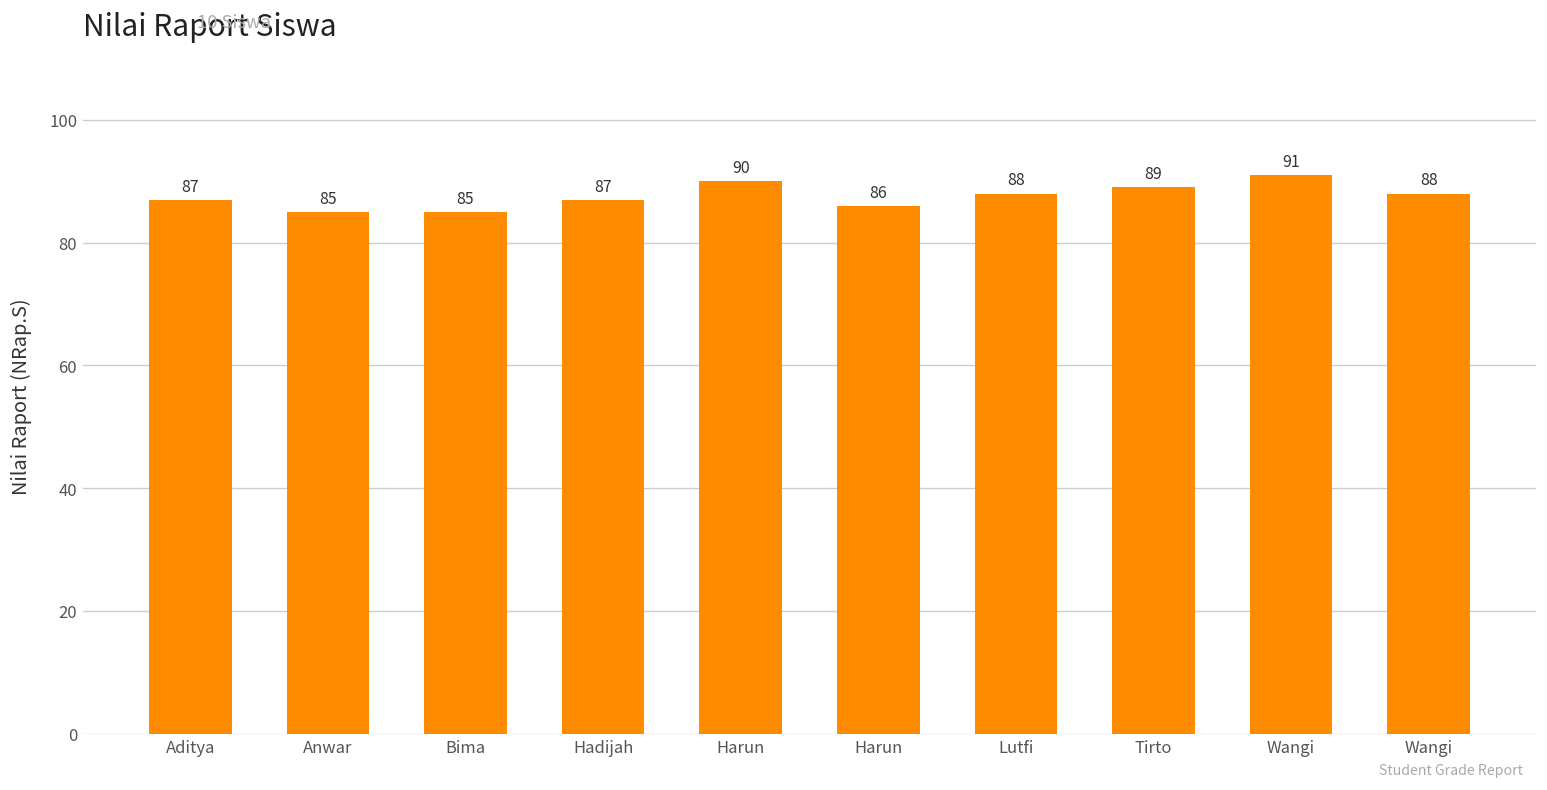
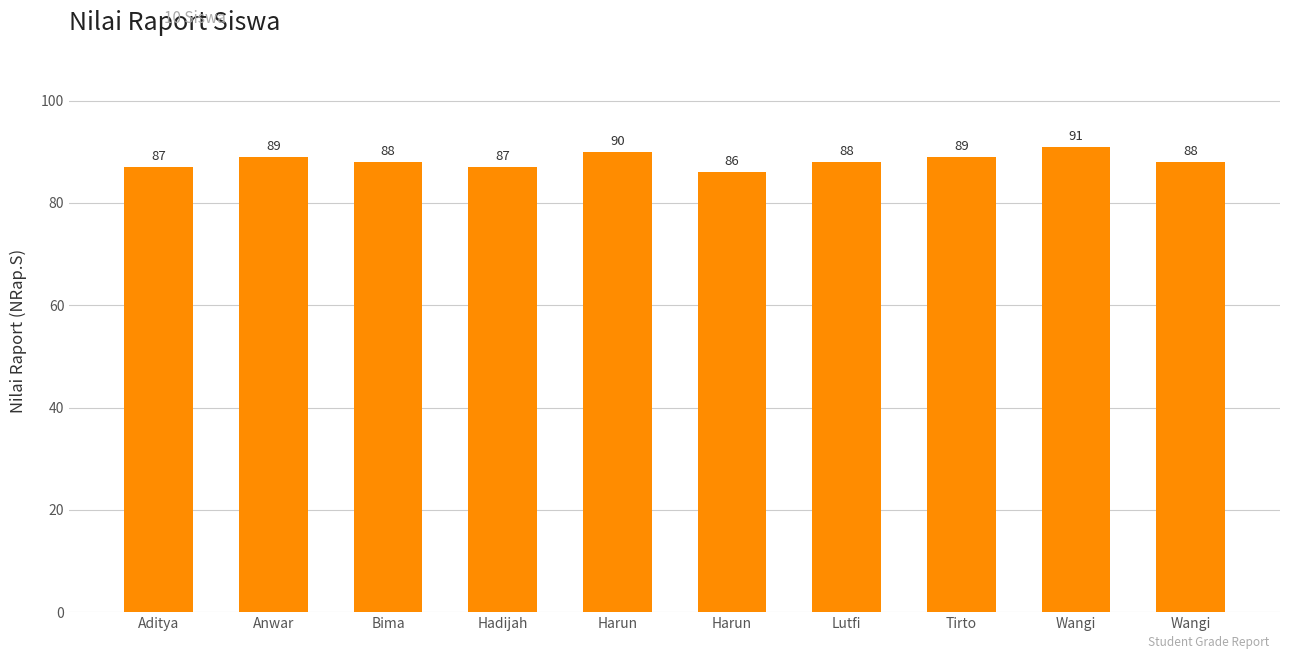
  {
    "Aditya": 87,
-   "Anwar": 85,
-   "Bima": 85,
+   "Anwar": 89,
+   "Bima": 88,
    "Hadijah": 87,
    "Lutfi": 88,
    "Tirto": 89
  }
